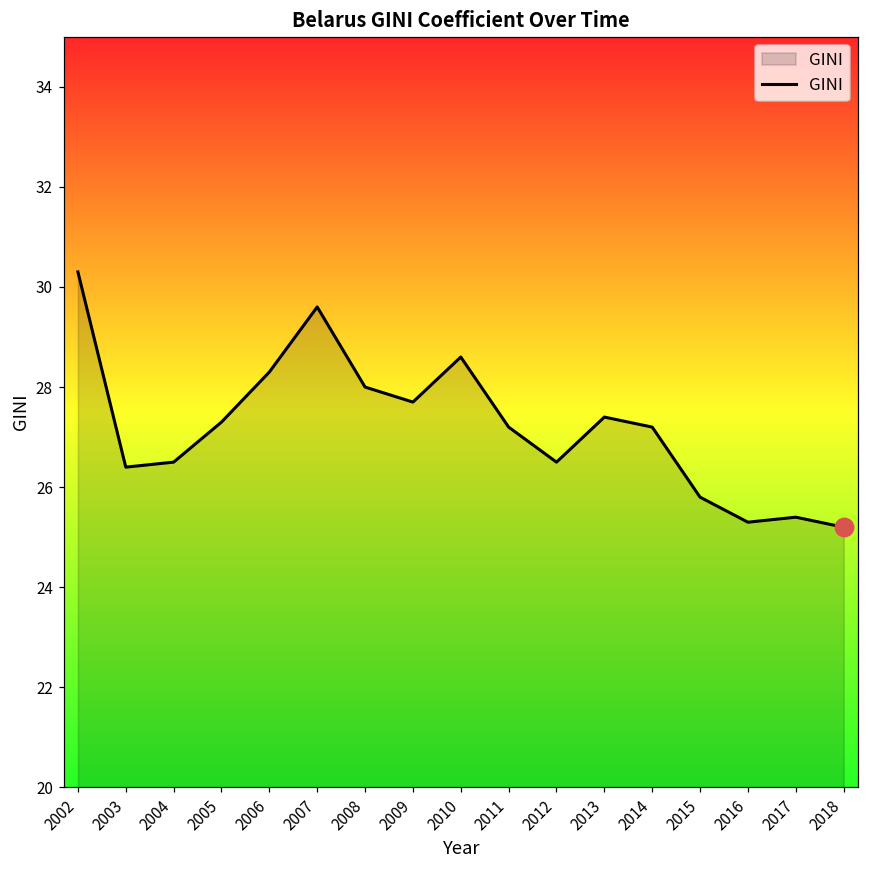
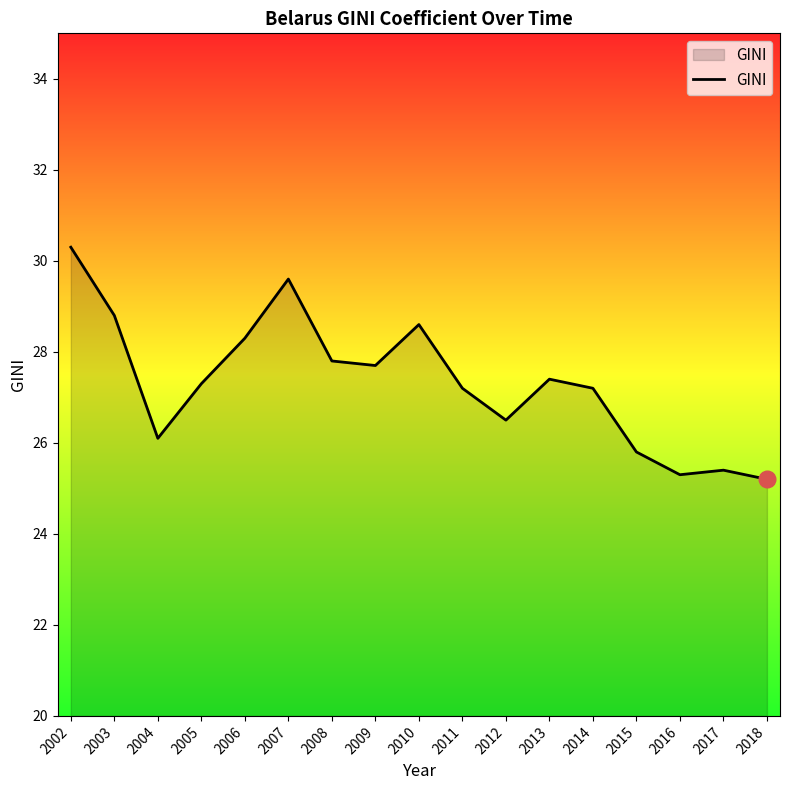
  {
    "GINI": {
      "2002": 30.3,
-     "2003": 26.4,
-     "2004": 26.5,
+     "2003": 28.8,
+     "2004": 26.1,
      "2005": 27.3,
      "2006": 28.3,
      "2007": 29.6,
-     "2008": 28.0,
+     "2008": 27.8,
      "2009": 27.7,
      "2010": 28.6,
      "2011": 27.2,
      "2012": 26.5,
      "2013": 27.4,
      "2014": 27.2,
      "2015": 25.8,
      "2016": 25.3,
      "2017": 25.4
    }
  }
